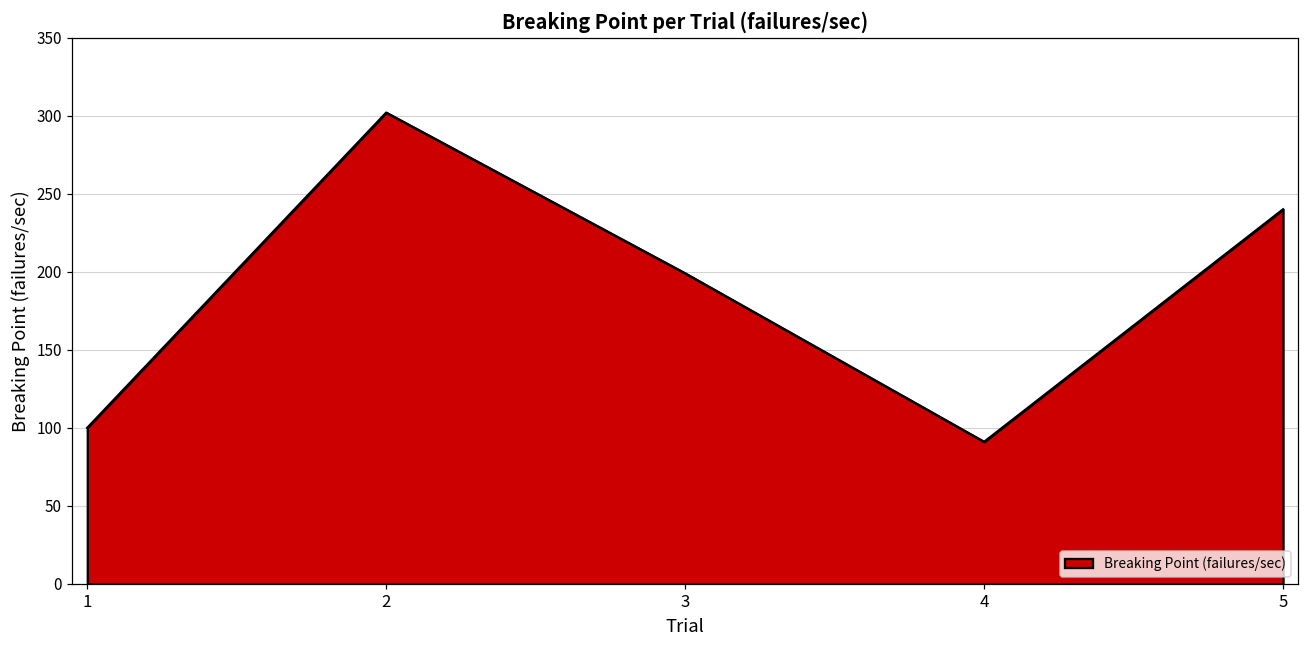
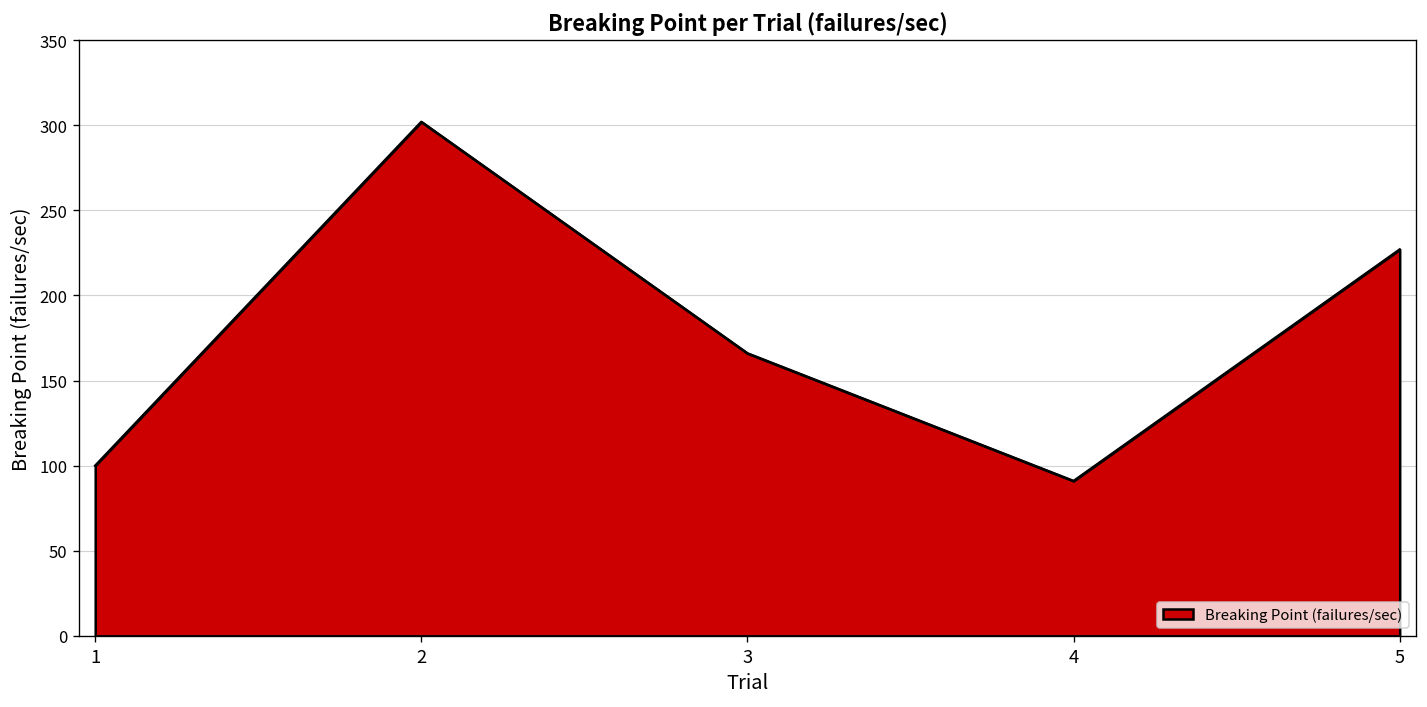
  {
    "1": 100,
    "2": 302,
-   "3": 199,
+   "3": 166,
    "4": 91,
-   "5": 240
+   "5": 227
  }
